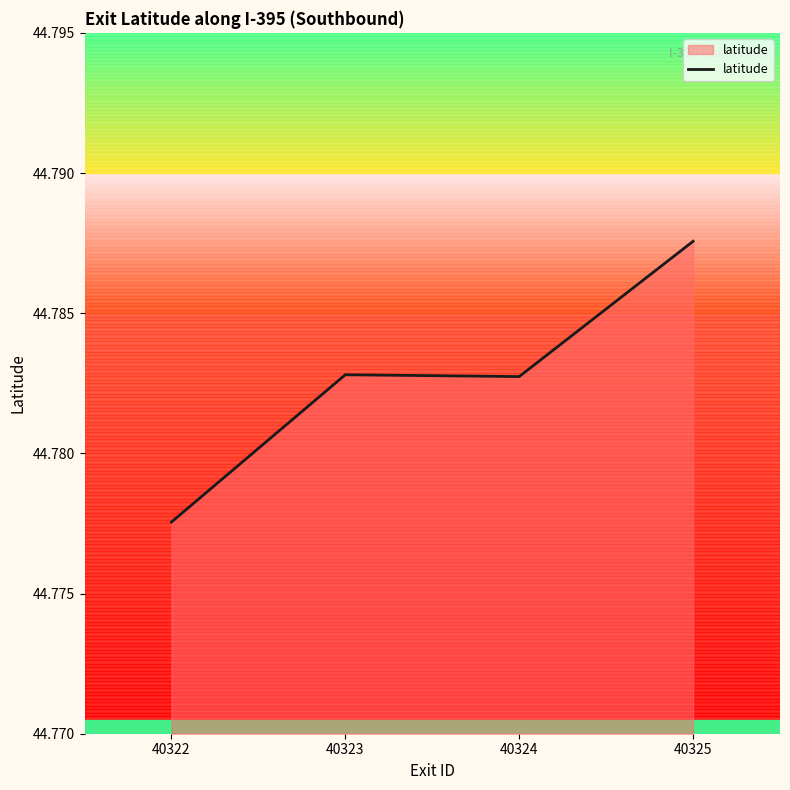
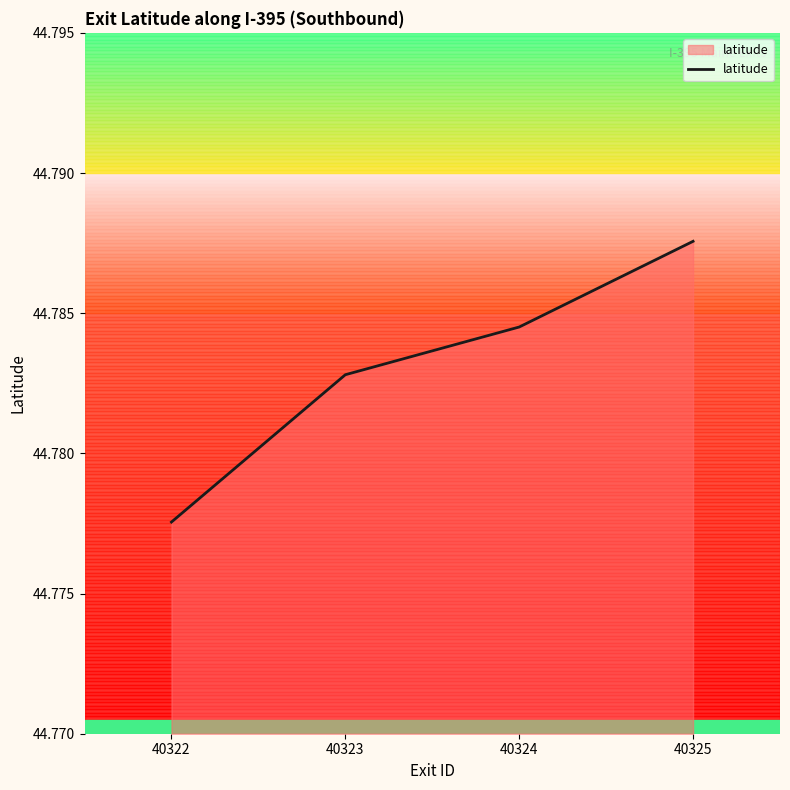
  {
    "40322": 44.7776,
    "40323": 44.7828,
-   "40324": 44.7827,
+   "40324": 44.7845,
    "40325": 44.7876
  }
